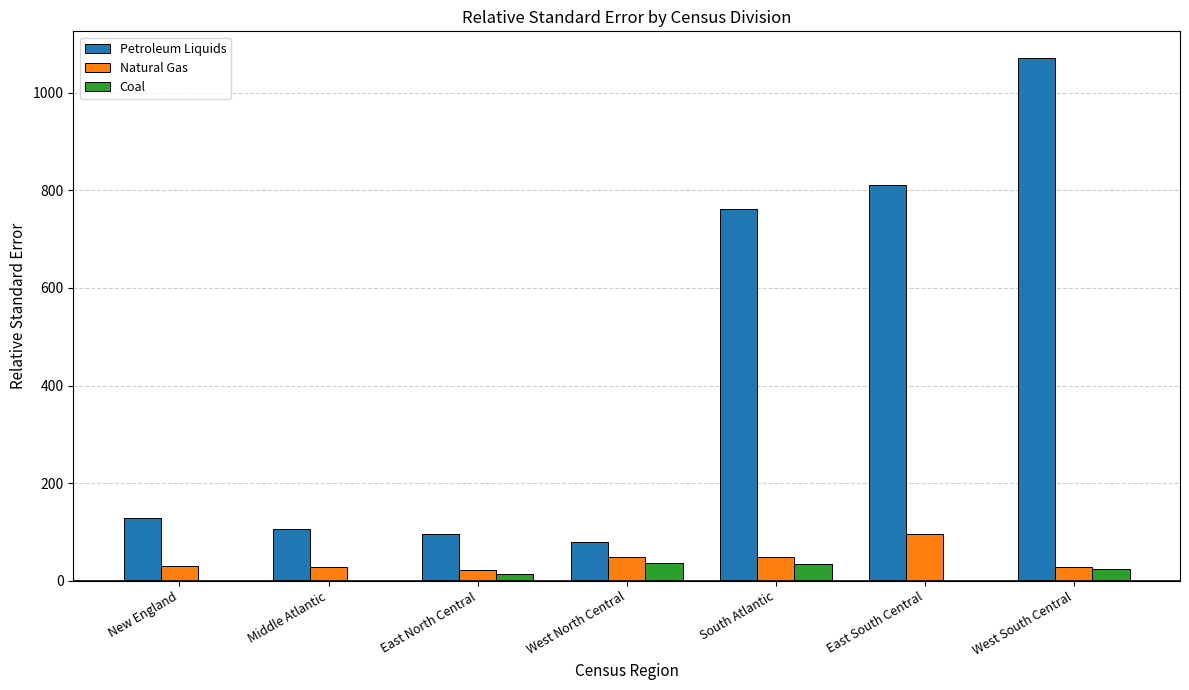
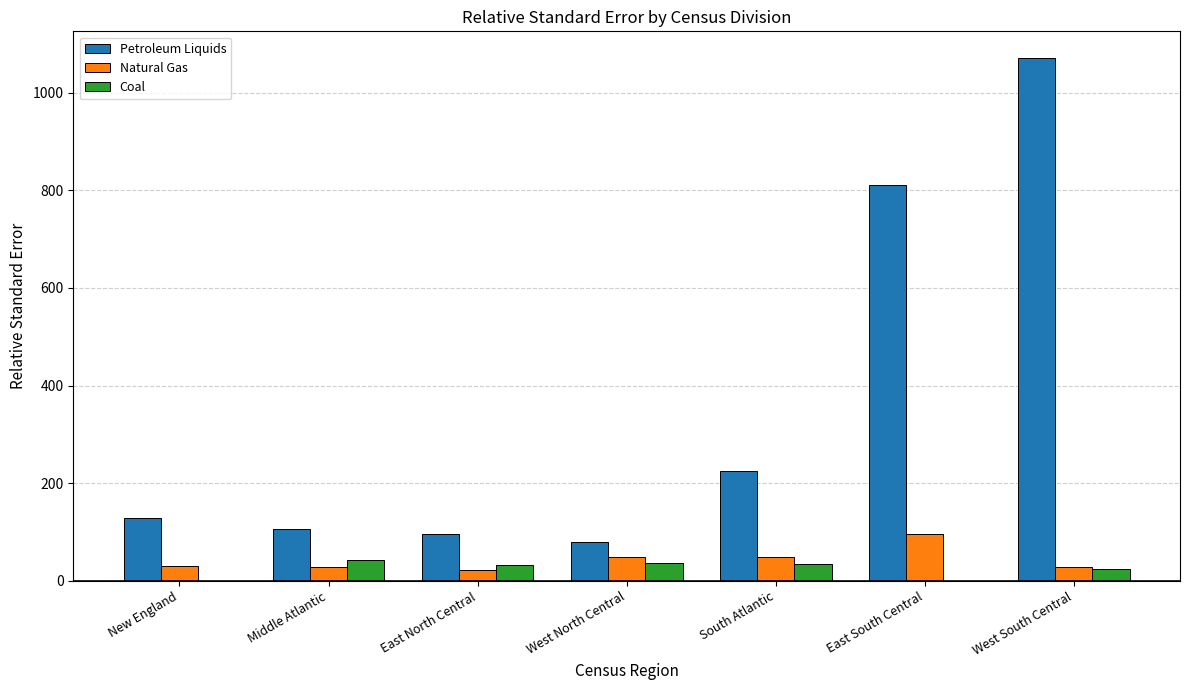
  {
    "Petroleum Liquids": {
      "New England": 130,
      "Middle Atlantic": 110,
      "East North Central": 100,
      "West North Central": 80,
-     "South Atlantic": 760,
+     "South Atlantic": 220,
      "East South Central": 810,
      "West South Central": 1070
    },
    "Natural Gas": {
      "New England": 30,
      "Middle Atlantic": 30,
      "East North Central": 20,
      "West North Central": 50,
      "South Atlantic": 50,
      "East South Central": 100,
      "West South Central": 30
    },
    "Coal": {
      "New England": 0,
-     "Middle Atlantic": 0,
-     "East North Central": 20,
+     "Middle Atlantic": 40,
+     "East North Central": 30,
      "West North Central": 40,
      "South Atlantic": 40,
      "East South Central": 0,
      "West South Central": 30
    }
  }
